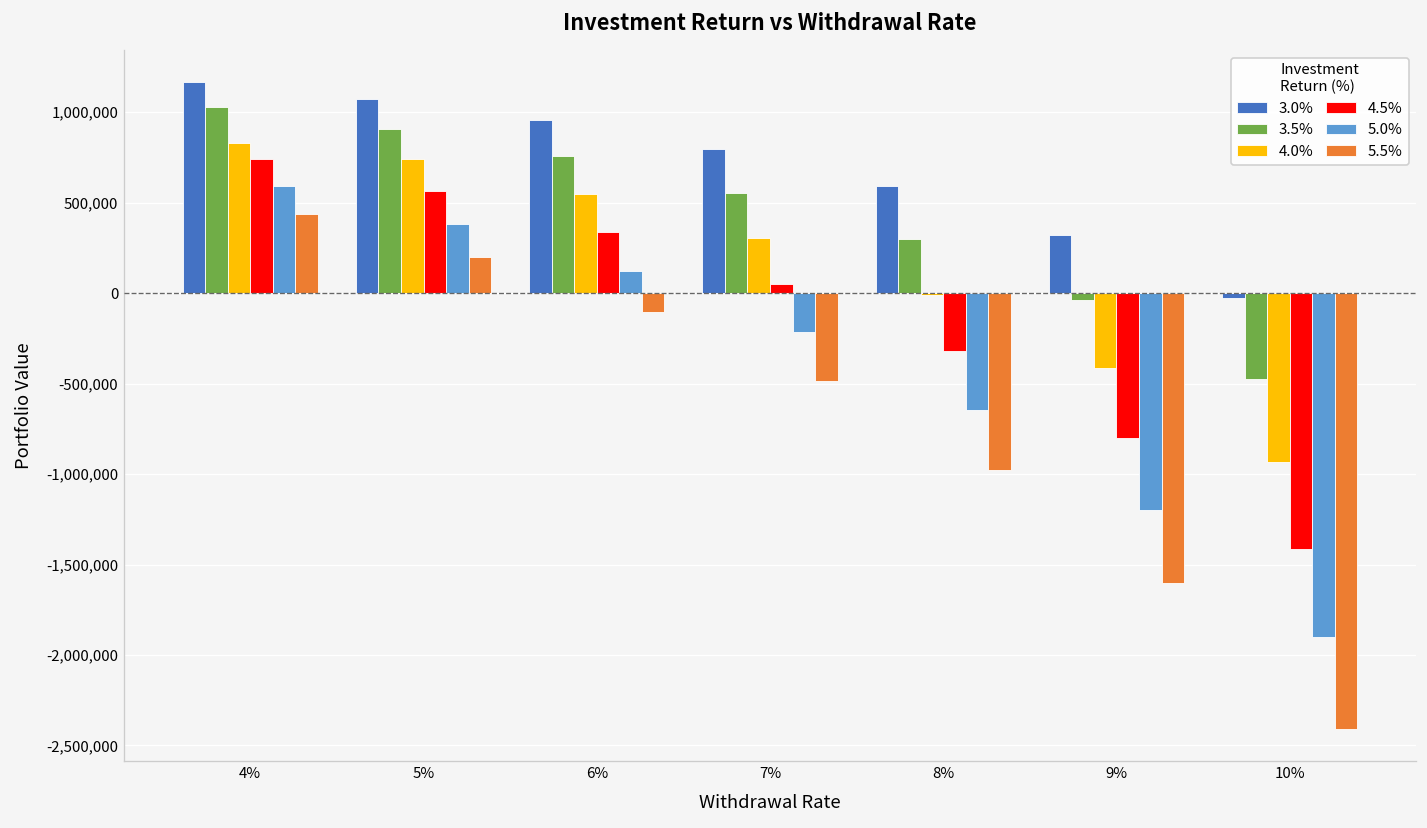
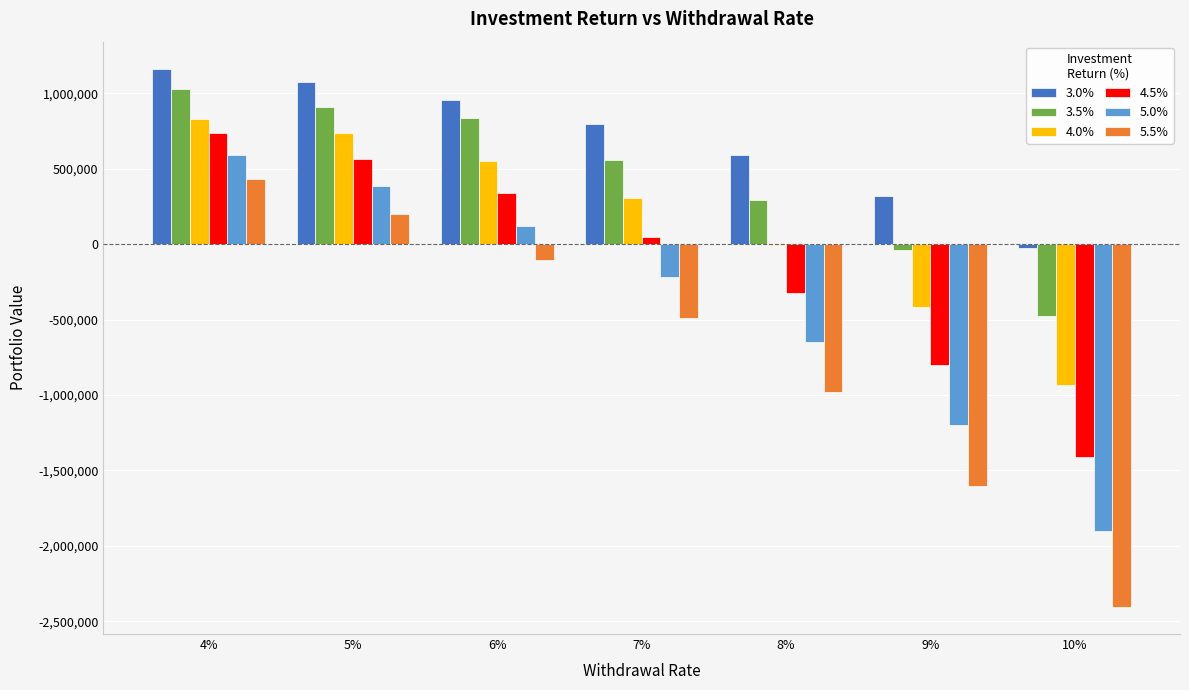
  {
    "3.5%": {
      "4%": "1,030,000",
      "5%": "910,000",
-     "6%": "760,000",
+     "6%": "840,000",
      "7%": "560,000",
      "8%": "300,000",
      "9%": "-40,000",
      "10%": "-470,000"
    },
    "4.0%": {
      "4%": "830,000",
      "5%": "740,000",
      "6%": "550,000",
      "7%": "310,000",
      "9%": "-410,000",
      "10%": "-940,000"
    },
    "4.5%": {
      "4%": "740,000",
      "5%": "560,000",
      "6%": "340,000",
      "7%": "50,000",
      "8%": "-320,000",
      "9%": "-800,000",
      "10%": "-1,410,000"
    },
    "5.5%": {
      "4%": "430,000",
      "5%": "200,000",
      "6%": "-100,000",
      "7%": "-490,000",
      "8%": "-980,000",
      "9%": "-1,600,000",
      "10%": "-2,410,000"
    }
  }
